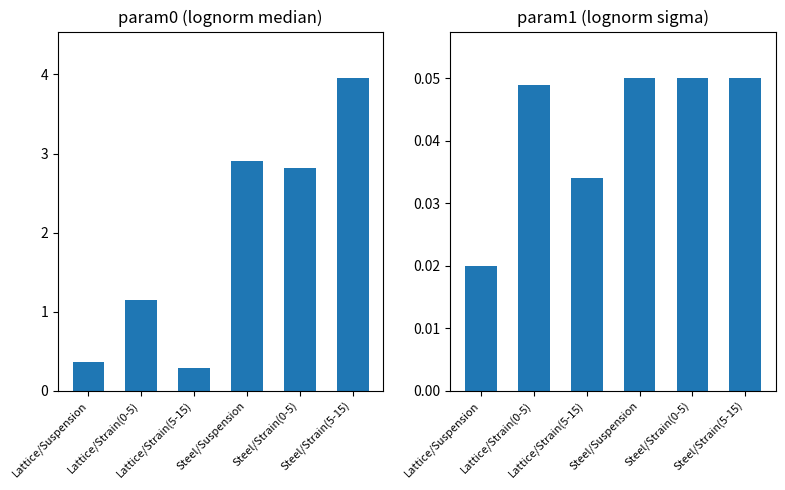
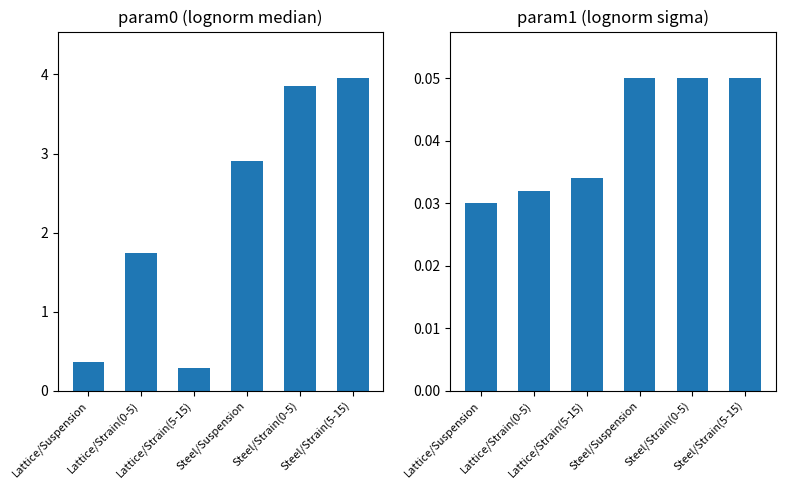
  {
    "param0 (lognorm median)": {
      "Lattice/Suspension": 0.4,
-     "Lattice/Strain(0-5)": 1.1,
+     "Lattice/Strain(0-5)": 1.7,
      "Lattice/Strain(5-15)": 0.3,
      "Steel/Suspension": 2.9,
-     "Steel/Strain(0-5)": 2.8,
+     "Steel/Strain(0-5)": 3.9,
      "Steel/Strain(5-15)": 4.0
    },
    "param1 (lognorm sigma)": {
-     "Lattice/Suspension": 0.02,
-     "Lattice/Strain(0-5)": 0.049,
+     "Lattice/Suspension": 0.03,
+     "Lattice/Strain(0-5)": 0.032,
      "Lattice/Strain(5-15)": 0.034,
      "Steel/Suspension": 0.050,
      "Steel/Strain(0-5)": 0.050,
      "Steel/Strain(5-15)": 0.050
    }
  }
